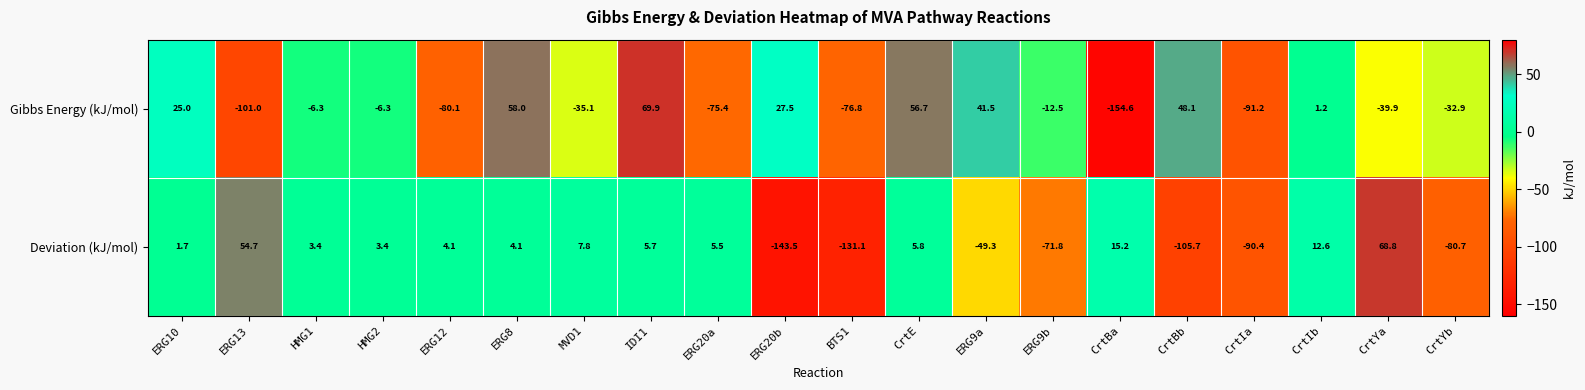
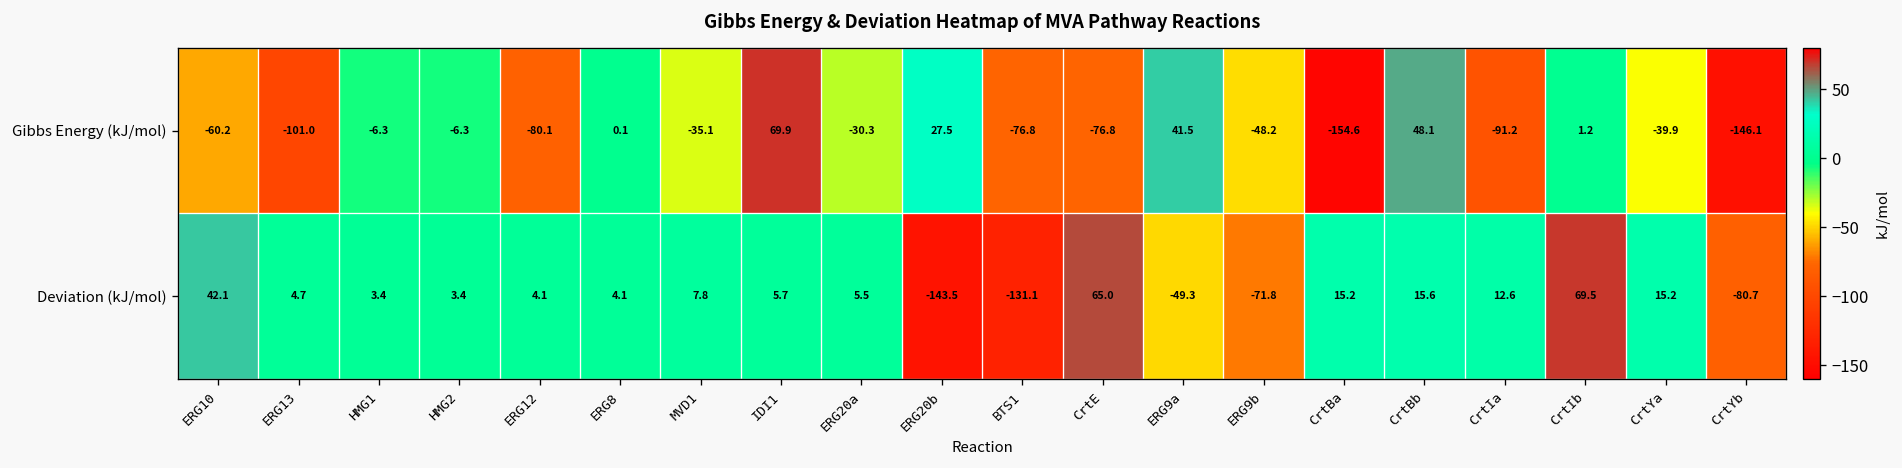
  {
    "Gibbs Energy (kJ/mol)": {
-     "ERG10": 25.0,
+     "ERG10": -60.2,
      "ERG13": -101.0,
      "HMG1": -6.3,
      "HMG2": -6.3,
      "ERG12": -80.1,
-     "ERG8": 58.0,
+     "ERG8": 0.1,
      "MVD1": -35.1,
      "IDI1": 69.9,
-     "ERG20a": -75.4,
+     "ERG20a": -30.3,
      "ERG20b": 27.5,
      "BTS1": -76.8,
-     "CrtE": 56.7,
+     "CrtE": -76.8,
      "ERG9a": 41.5,
-     "ERG9b": -12.5,
+     "ERG9b": -48.2,
      "CrtBa": -154.6,
      "CrtBb": 48.1,
      "CrtIa": -91.2,
      "CrtIb": 1.2,
      "CrtYa": -39.9,
-     "CrtYb": -32.9
+     "CrtYb": -146.1
    },
    "Deviation (kJ/mol)": {
-     "ERG10": 1.7,
-     "ERG13": 54.7,
+     "ERG10": 42.1,
+     "ERG13": 4.7,
      "HMG1": 3.4,
      "HMG2": 3.4,
      "ERG12": 4.1,
      "ERG8": 4.1,
      "MVD1": 7.8,
      "IDI1": 5.7,
      "ERG20a": 5.5,
      "ERG20b": -143.5,
      "BTS1": -131.1,
-     "CrtE": 5.8,
+     "CrtE": 65.0,
      "ERG9a": -49.3,
      "ERG9b": -71.8,
      "CrtBa": 15.2,
-     "CrtBb": -105.7,
-     "CrtIa": -90.4,
-     "CrtIb": 12.6,
-     "CrtYa": 68.8,
+     "CrtBb": 15.6,
+     "CrtIa": 12.6,
+     "CrtIb": 69.5,
+     "CrtYa": 15.2,
      "CrtYb": -80.7
    }
  }
